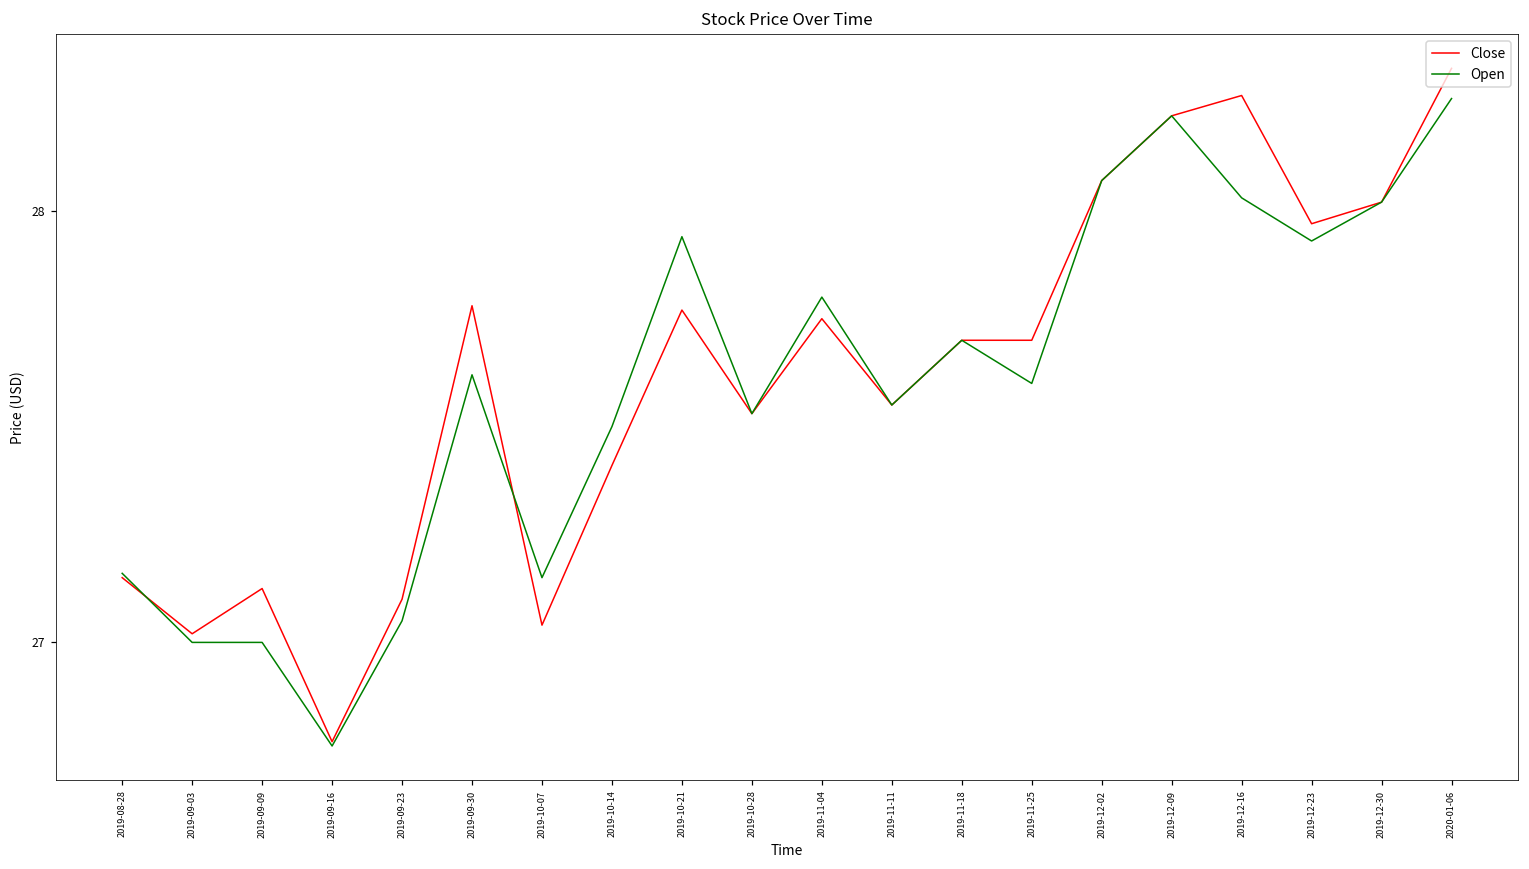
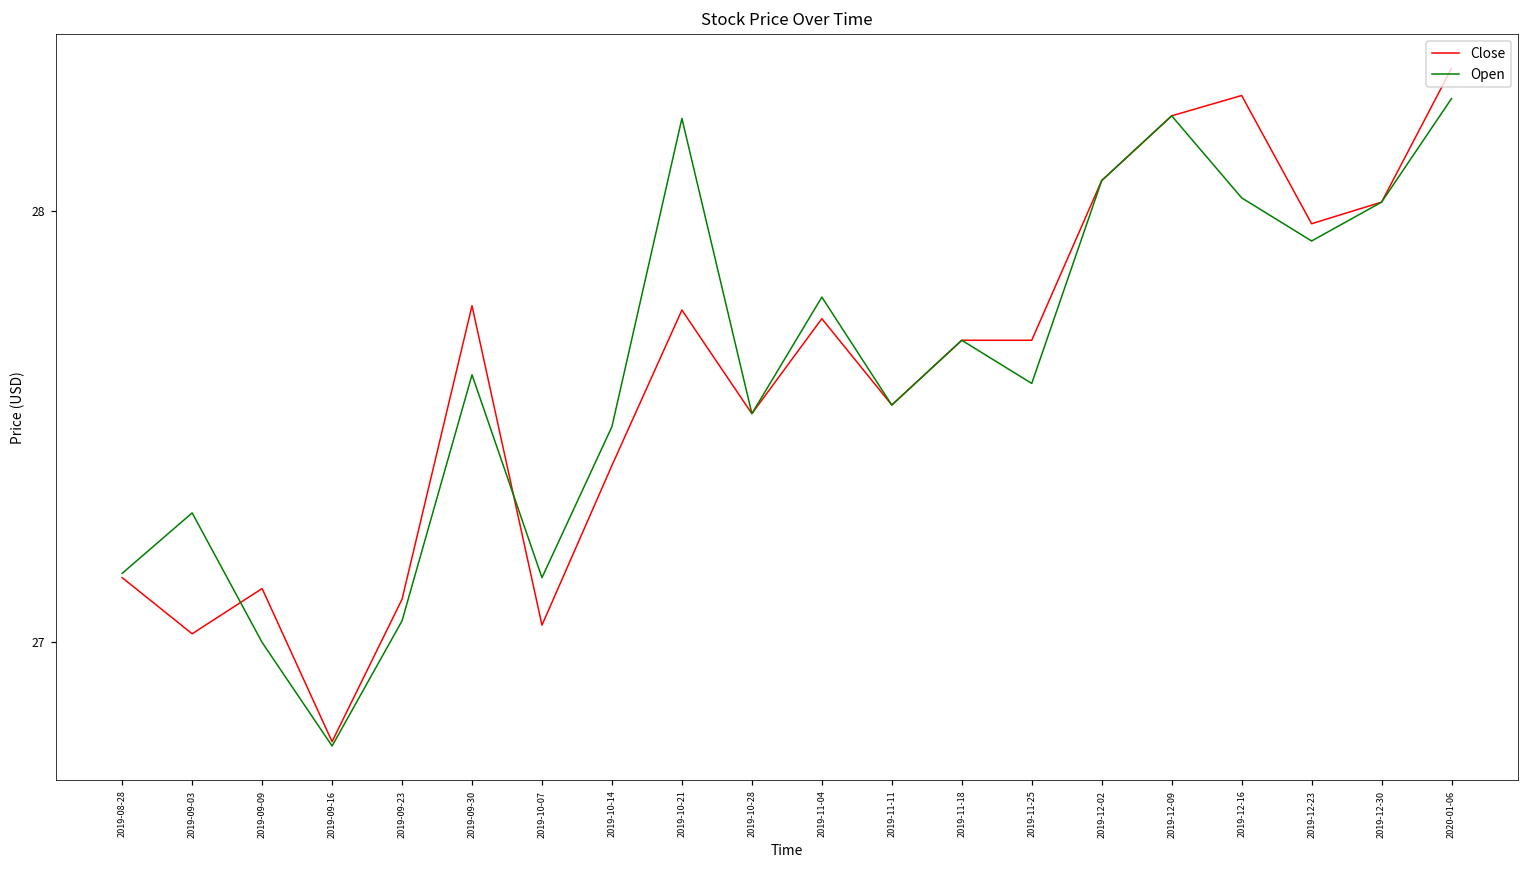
  {
    "Close": {
      "2019-08-28": 27.15,
      "2019-09-03": 27.02,
      "2019-09-09": 27.12,
      "2019-09-16": 26.77,
      "2019-09-23": 27.10,
      "2019-09-30": 27.78,
      "2019-10-07": 27.04,
      "2019-10-14": 27.41,
      "2019-10-21": 27.77,
      "2019-11-04": 27.75,
      "2019-11-25": 27.70,
      "2019-12-16": 28.27,
      "2019-12-23": 27.97
    },
    "Open": {
      "2019-08-28": 27.16,
-     "2019-09-03": 27.0,
+     "2019-09-03": 27.3,
      "2019-09-09": 27.00,
      "2019-09-16": 26.76,
      "2019-09-23": 27.05,
      "2019-09-30": 27.62,
      "2019-10-07": 27.15,
      "2019-10-14": 27.50,
-     "2019-10-21": 27.94,
+     "2019-10-21": 28.21,
      "2019-11-04": 27.80,
      "2019-11-25": 27.60,
      "2019-12-16": 28.03,
      "2019-12-23": 27.93,
      "2020-01-06": 28.26
    }
  }
